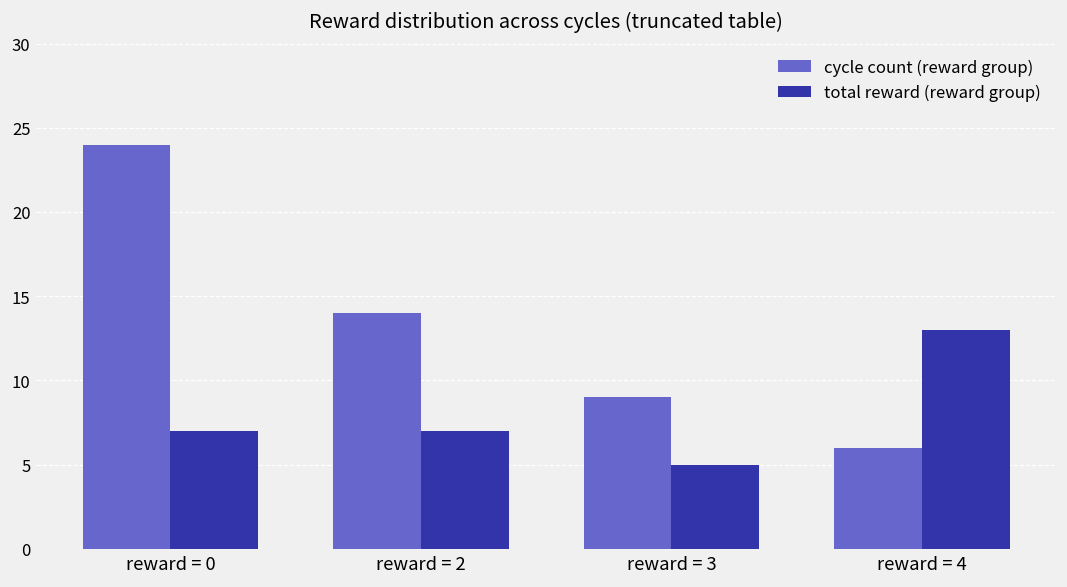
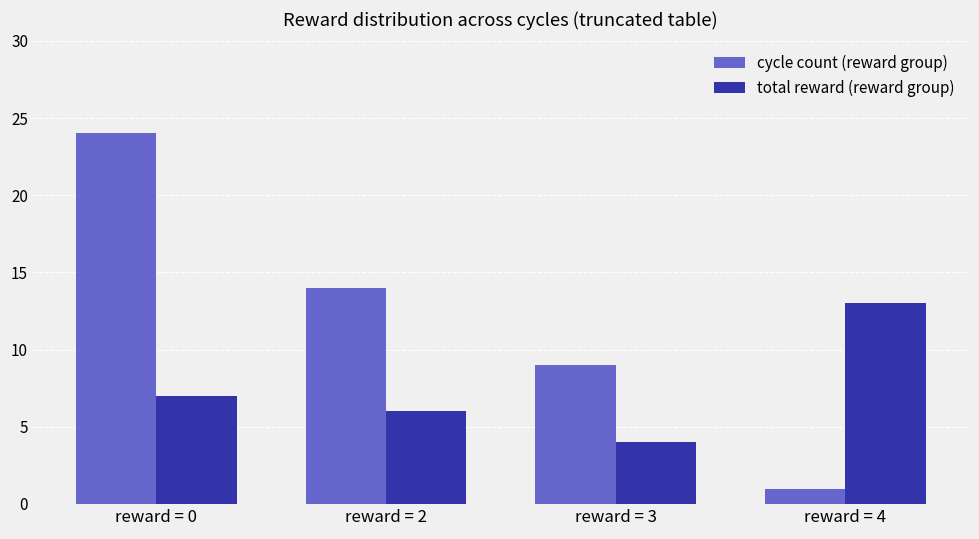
  {
    "cycle count (reward group)": {
      "reward = 0": 24,
      "reward = 2": 14,
      "reward = 3": 9,
-     "reward = 4": 6
+     "reward = 4": 1
    },
    "total reward (reward group)": {
      "reward = 0": 7,
-     "reward = 2": 7,
-     "reward = 3": 5,
+     "reward = 2": 6,
+     "reward = 3": 4,
      "reward = 4": 13
    }
  }
